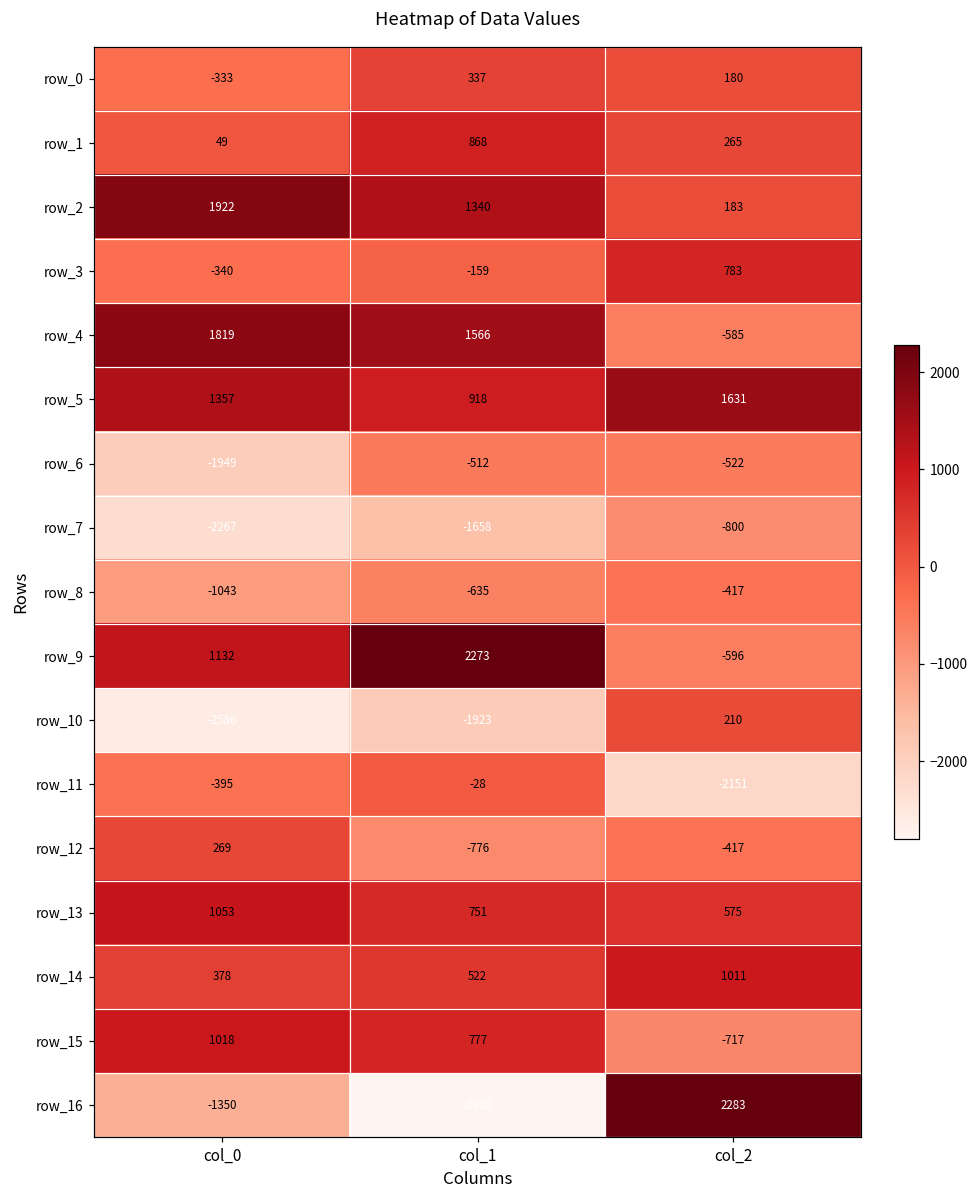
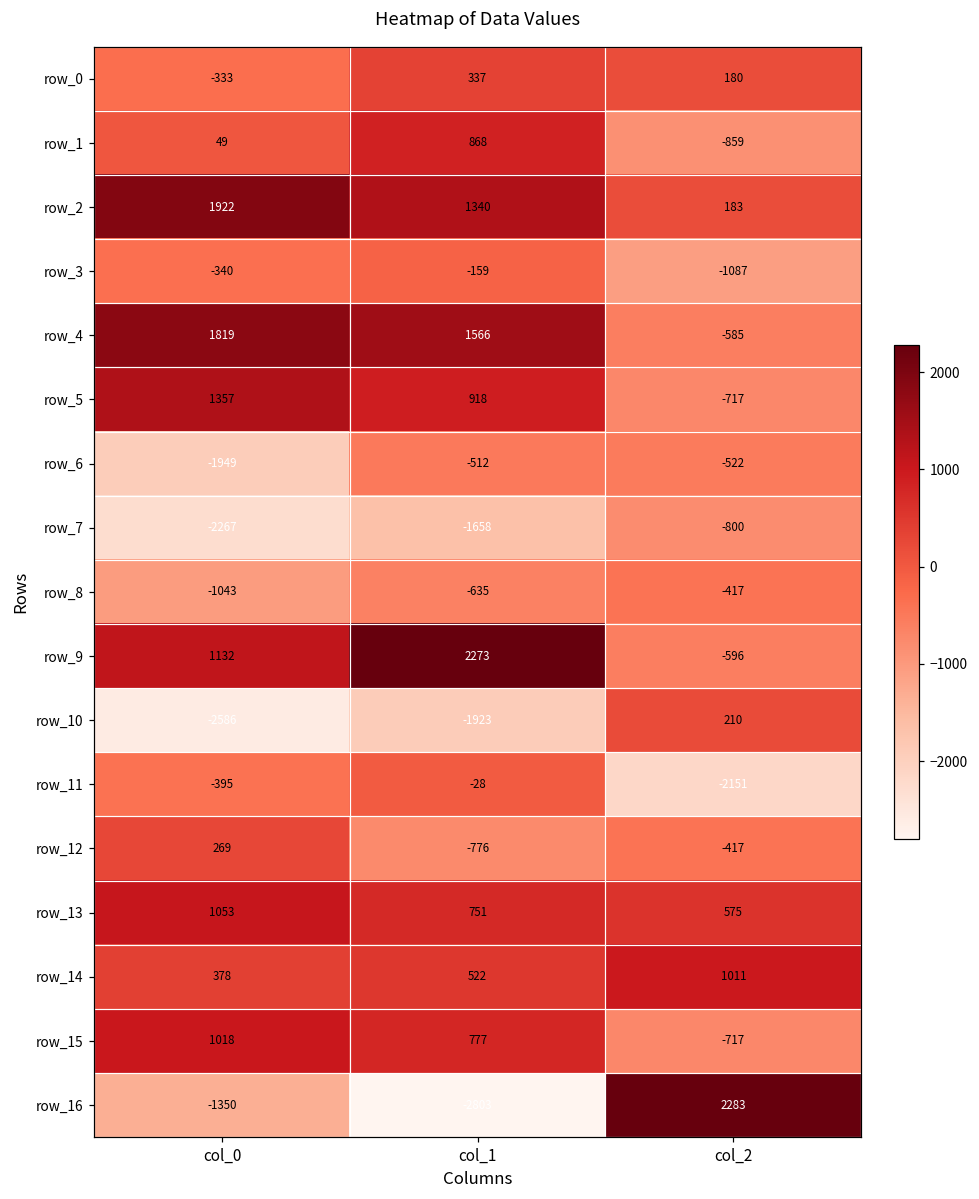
  {
    "row_0": {
      "col_0": -333,
      "col_1": 337,
      "col_2": 180
    },
    "row_1": {
      "col_0": 49,
      "col_1": 868,
-     "col_2": 265
+     "col_2": -859
    },
    "row_2": {
      "col_0": 1922,
      "col_1": 1340,
      "col_2": 183
    },
    "row_3": {
      "col_0": -340,
      "col_1": -159,
-     "col_2": 783
+     "col_2": -1087
    },
    "row_4": {
      "col_0": 1819,
      "col_1": 1566,
      "col_2": -585
    },
    "row_5": {
      "col_0": 1357,
      "col_1": 918,
-     "col_2": 1631
+     "col_2": -717
    },
    "row_6": {
      "col_0": -1949,
      "col_1": -512,
      "col_2": -522
    },
    "row_7": {
      "col_0": -2267,
      "col_1": -1658,
      "col_2": -800
    },
    "row_8": {
      "col_0": -1043,
      "col_1": -635,
      "col_2": -417
    },
    "row_9": {
      "col_0": 1132,
      "col_1": 2273,
      "col_2": -596
    },
    "row_10": {
      "col_1": -1923,
      "col_2": 210
    },
    "row_11": {
      "col_0": -395,
      "col_1": -28,
      "col_2": -2151
    },
    "row_12": {
      "col_0": 269,
      "col_1": -776,
      "col_2": -417
    },
    "row_13": {
      "col_0": 1053,
      "col_1": 751,
      "col_2": 575
    },
    "row_14": {
      "col_0": 378,
      "col_1": 522,
      "col_2": 1011
    },
    "row_15": {
      "col_0": 1018,
      "col_1": 777,
      "col_2": -717
    },
    "row_16": {
      "col_0": -1350,
      "col_2": 2283
    }
  }
